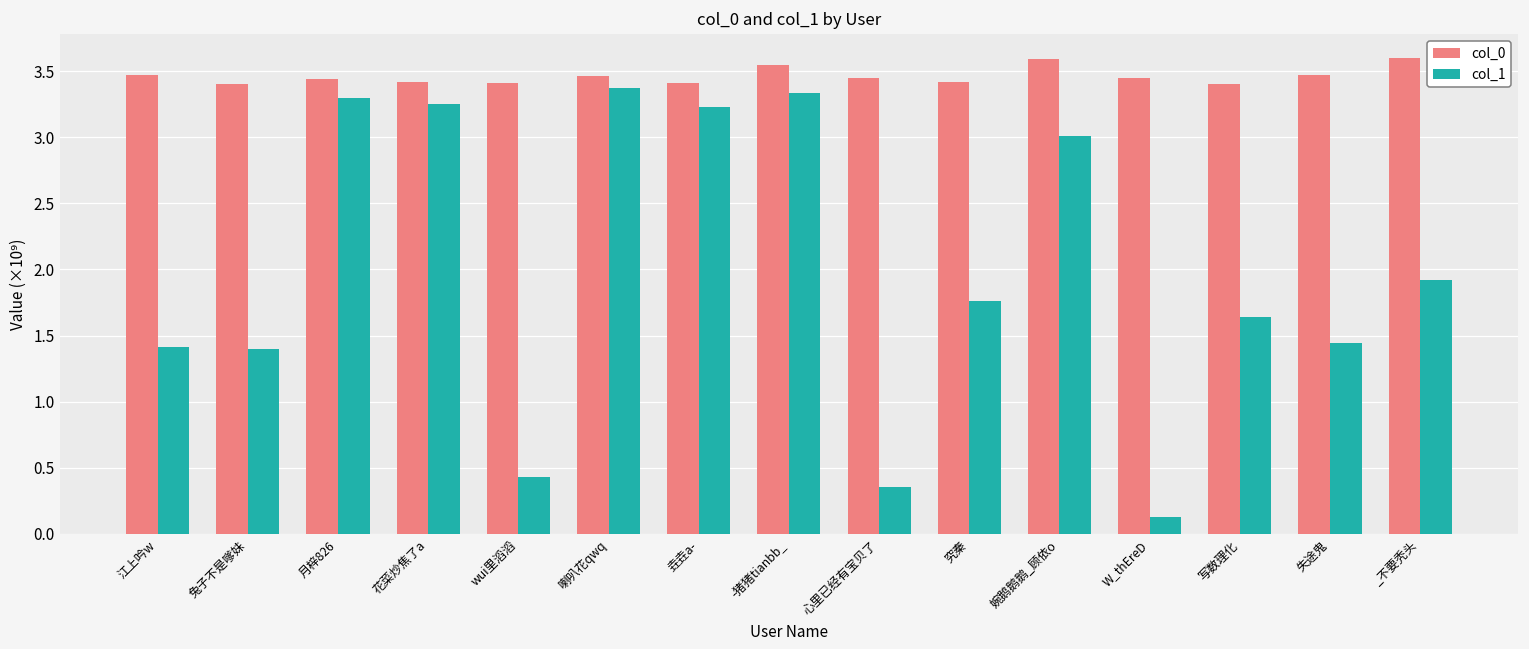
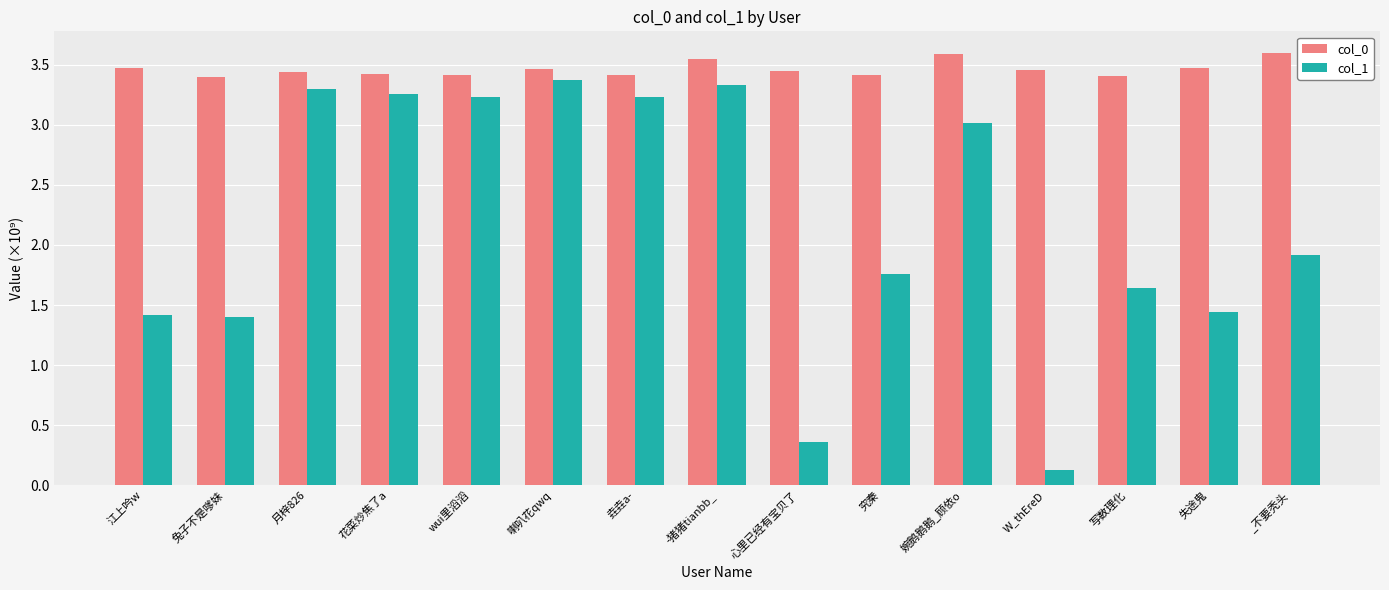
  {
    "col_0": {
      "江上吟w": 3.47,
      "兔子不是嗲妹": 3.40,
      "月梓826": 3.44,
      "花菜炒焦了a": 3.42,
      "wui里滔滔": 3.41,
      "喇叭花qwq": 3.46,
      "垚垚a-": 3.41,
      "-猪猪tianbb_": 3.55,
      "心里已经有宝贝了": 3.45,
      "究秦": 3.42,
      "婉鹅鹅鹅_顾依o": 3.59,
      "W_thEreD": 3.45,
      "写数理化": 3.40,
      "失途鬼": 3.47,
      "_不要秃头": 3.60
    },
    "col_1": {
      "江上吟w": 1.42,
      "兔子不是嗲妹": 1.40,
      "月梓826": 3.29,
      "花菜炒焦了a": 3.25,
-     "wui里滔滔": 0.43,
+     "wui里滔滔": 3.23,
      "喇叭花qwq": 3.37,
      "垚垚a-": 3.23,
      "-猪猪tianbb_": 3.33,
      "心里已经有宝贝了": 0.36,
      "究秦": 1.76,
      "婉鹅鹅鹅_顾依o": 3.01,
      "W_thEreD": 0.12,
      "写数理化": 1.64,
      "失途鬼": 1.44,
      "_不要秃头": 1.92
    }
  }
